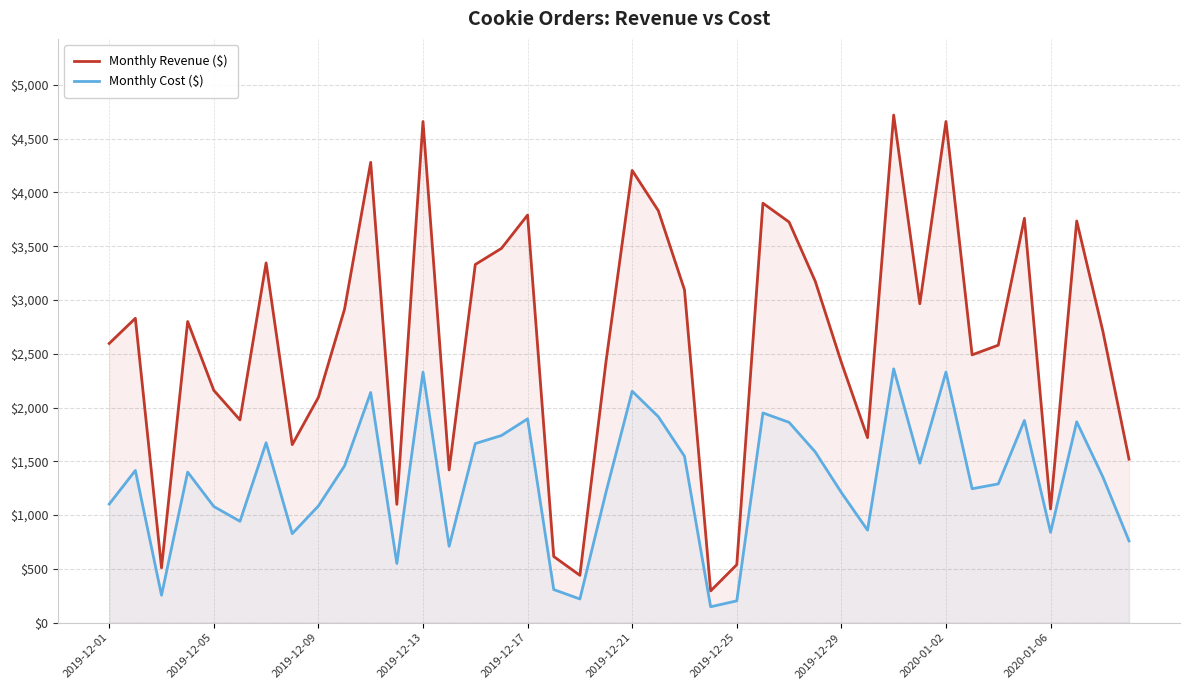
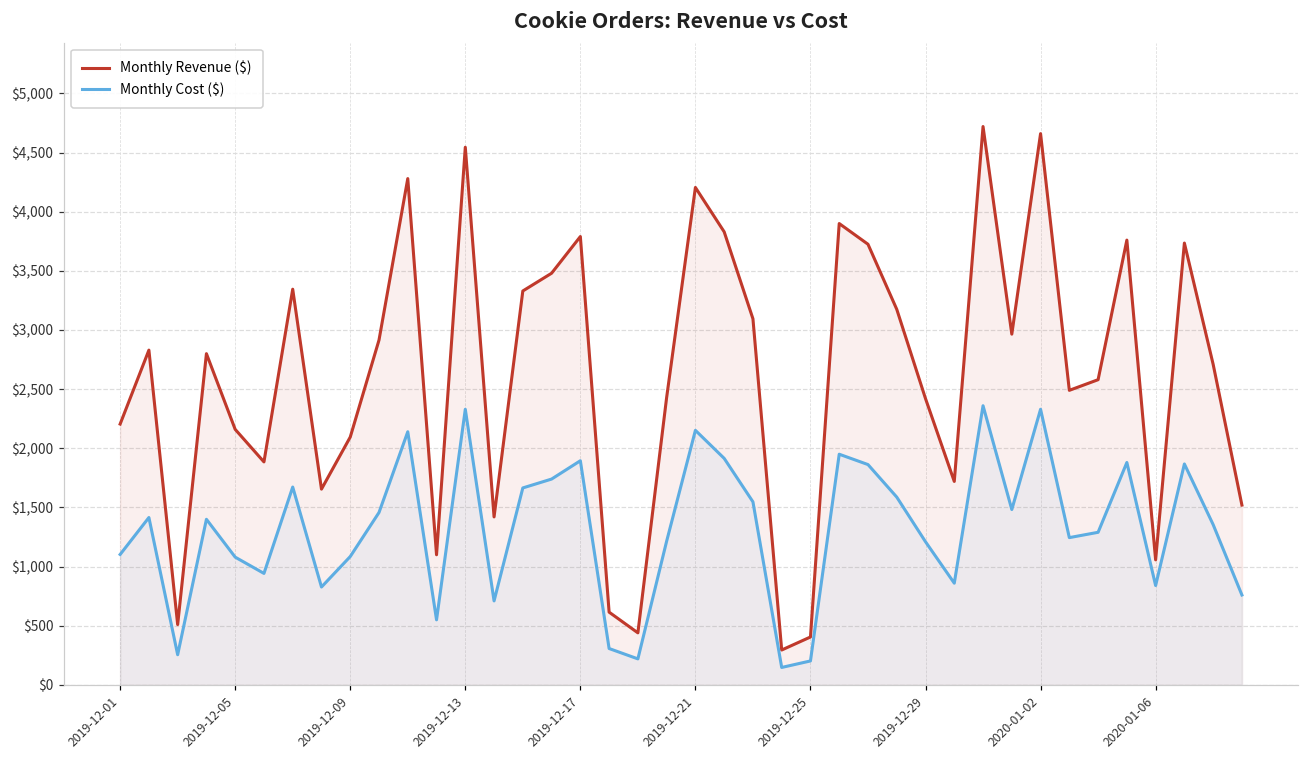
  {
    "Monthly Revenue ($)": {
-     "2019-12-01": "$2,600",
+     "2019-12-01": "$2,210",
      "2019-12-05": "$2,160",
      "2019-12-09": "$2,100",
-     "2019-12-13": "$4,660",
+     "2019-12-13": "$4,550",
      "2019-12-17": "$3,790",
      "2019-12-21": "$4,210",
-     "2019-12-25": "$540",
+     "2019-12-25": "$410",
      "2019-12-29": "$2,420",
      "2020-01-02": "$4,660",
      "2020-01-06": "$1,060"
    },
    "Monthly Cost ($)": {
      "2019-12-01": "$1,100",
      "2019-12-05": "$1,080",
      "2019-12-09": "$1,090",
      "2019-12-13": "$2,330",
      "2019-12-17": "$1,900",
      "2019-12-21": "$2,150",
      "2019-12-25": "$200",
      "2019-12-29": "$1,210",
      "2020-01-02": "$2,330",
      "2020-01-06": "$840"
    }
  }
